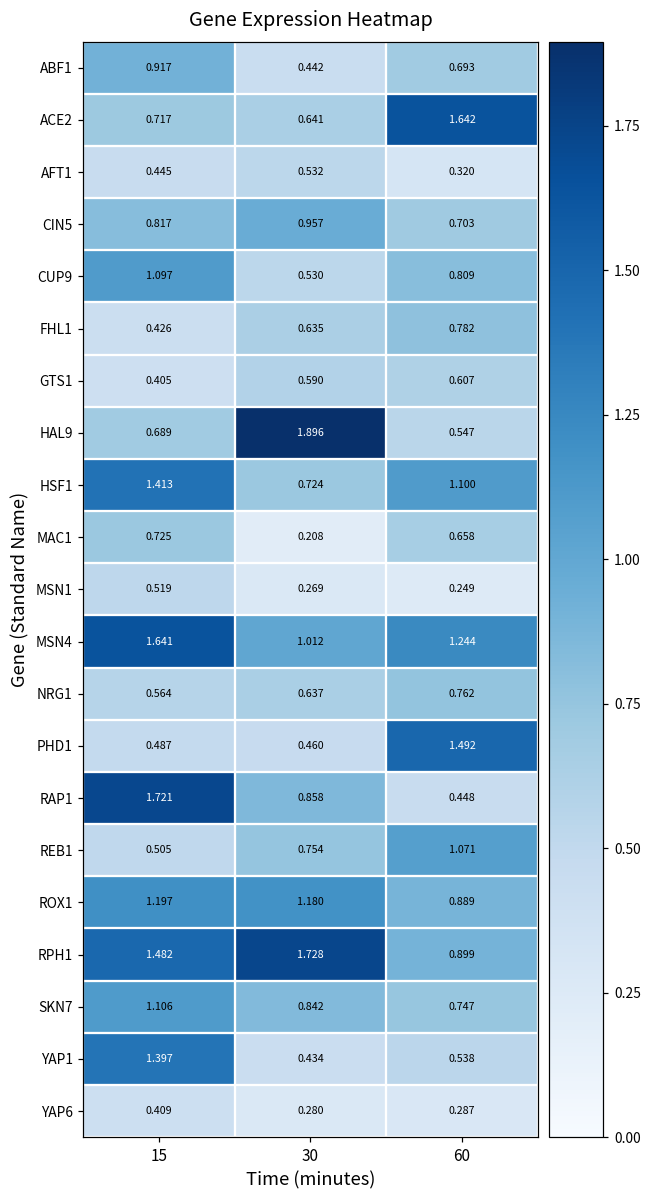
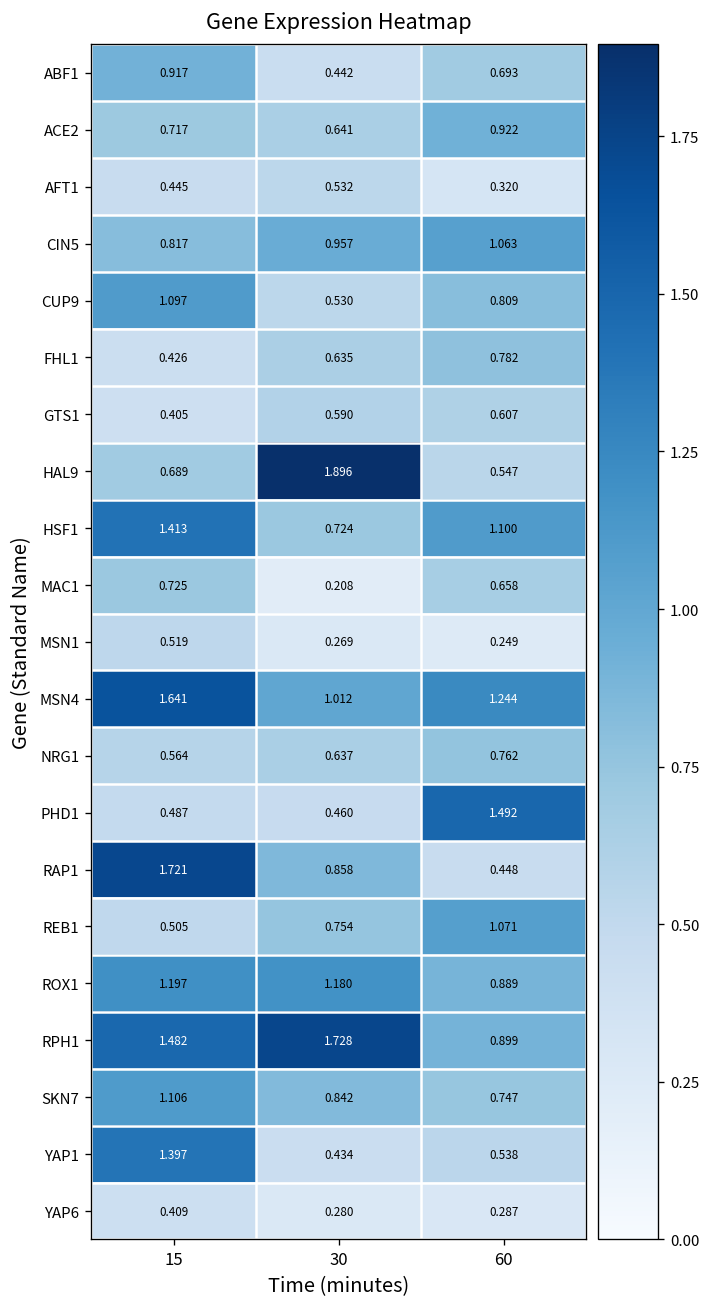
  {
    "ABF1": {
      "15": 0.917,
      "30": 0.442,
      "60": 0.693
    },
    "ACE2": {
      "15": 0.717,
      "30": 0.641,
-     "60": 1.642
+     "60": 0.922
    },
    "AFT1": {
      "15": 0.445,
      "30": 0.532,
      "60": 0.320
    },
    "CIN5": {
      "15": 0.817,
      "30": 0.957,
-     "60": 0.703
+     "60": 1.063
    },
    "CUP9": {
      "15": 1.097,
      "30": 0.530,
      "60": 0.809
    },
    "FHL1": {
      "15": 0.426,
      "30": 0.635,
      "60": 0.782
    },
    "GTS1": {
      "15": 0.405,
      "30": 0.590,
      "60": 0.607
    },
    "HAL9": {
      "15": 0.689,
      "30": 1.896,
      "60": 0.547
    },
    "HSF1": {
      "15": 1.413,
      "30": 0.724,
      "60": 1.100
    },
    "MAC1": {
      "15": 0.725,
      "30": 0.208,
      "60": 0.658
    },
    "MSN1": {
      "15": 0.519,
      "30": 0.269,
      "60": 0.249
    },
    "MSN4": {
      "15": 1.641,
      "30": 1.012,
      "60": 1.244
    },
    "NRG1": {
      "15": 0.564,
      "30": 0.637,
      "60": 0.762
    },
    "PHD1": {
      "15": 0.487,
      "30": 0.460,
      "60": 1.492
    },
    "RAP1": {
      "15": 1.721,
      "30": 0.858,
      "60": 0.448
    },
    "REB1": {
      "15": 0.505,
      "30": 0.754,
      "60": 1.071
    },
    "ROX1": {
      "15": 1.197,
      "30": 1.180,
      "60": 0.889
    },
    "RPH1": {
      "15": 1.482,
      "30": 1.728,
      "60": 0.899
    },
    "SKN7": {
      "15": 1.106,
      "30": 0.842,
      "60": 0.747
    },
    "YAP1": {
      "15": 1.397,
      "30": 0.434,
      "60": 0.538
    },
    "YAP6": {
      "15": 0.409,
      "30": 0.280,
      "60": 0.287
    }
  }
